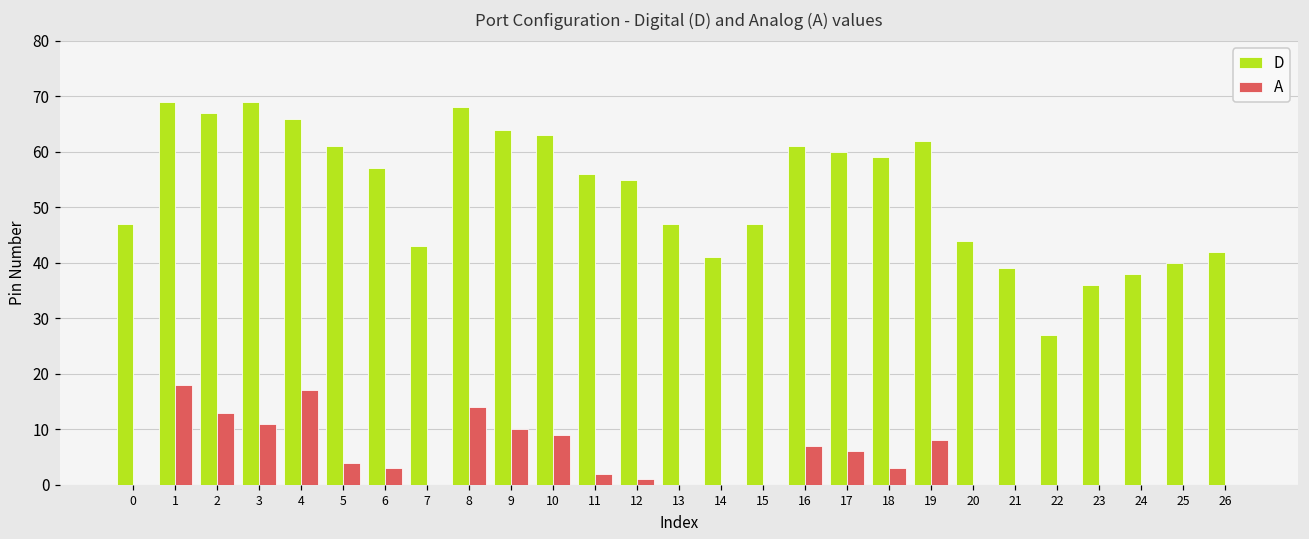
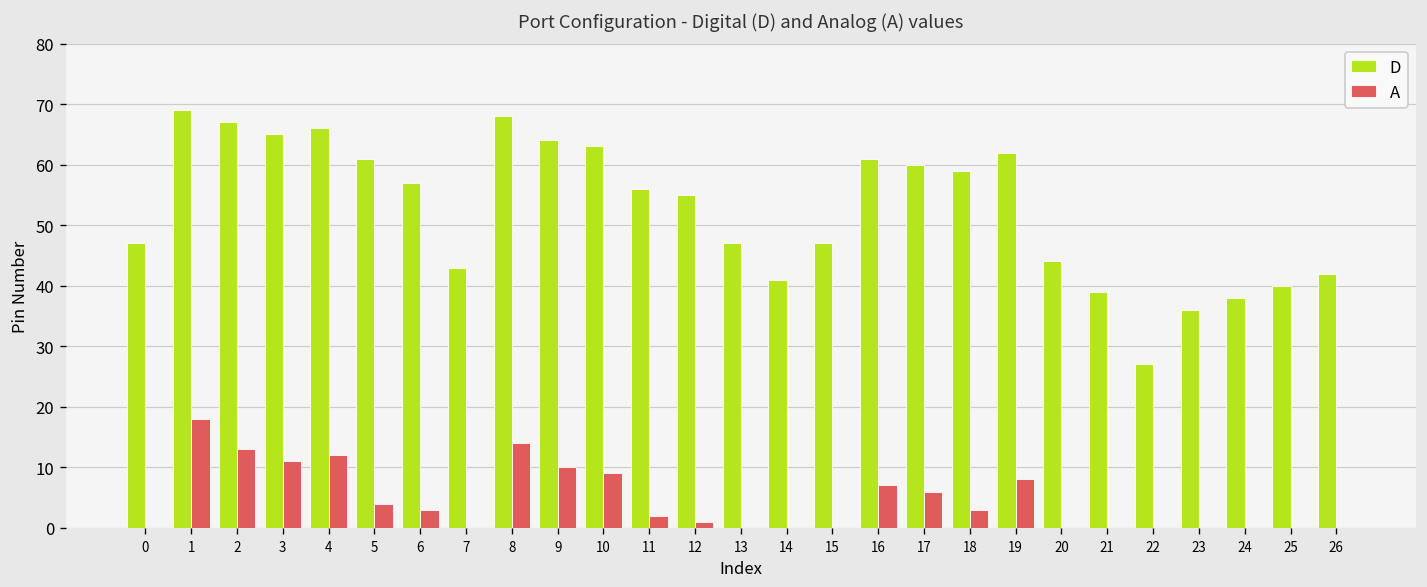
  {
    "D": {
      "0": 47,
      "1": 69,
      "2": 67,
-     "3": 69,
+     "3": 65,
      "4": 66,
      "5": 61,
      "6": 57,
      "7": 43,
      "8": 68,
      "9": 64,
      "10": 63,
      "11": 56,
      "12": 55,
      "13": 47,
      "14": 41,
      "15": 47,
      "16": 61,
      "17": 60,
      "18": 59,
      "19": 62,
      "20": 44,
      "21": 39,
      "22": 27,
      "23": 36,
      "24": 38,
      "25": 40,
      "26": 42
    },
    "A": {
      "0": 0,
      "1": 18,
      "2": 13,
      "3": 11,
-     "4": 17,
+     "4": 12,
      "5": 4,
      "6": 3,
      "7": 0,
      "8": 14,
      "9": 10,
      "10": 9,
      "11": 2,
      "12": 1,
      "13": 0,
      "14": 0,
      "15": 0,
      "16": 7,
      "17": 6,
      "18": 3,
      "19": 8,
      "20": 0,
      "21": 0,
      "22": 0,
      "23": 0,
      "24": 0,
      "25": 0,
      "26": 0
    }
  }
